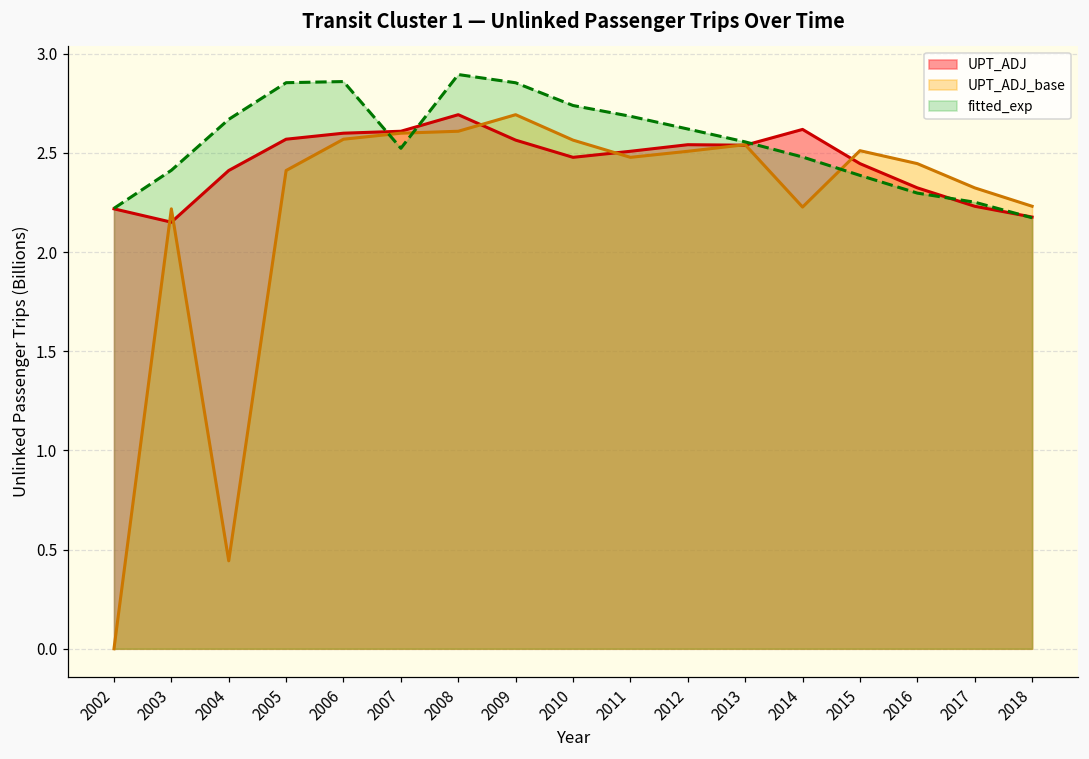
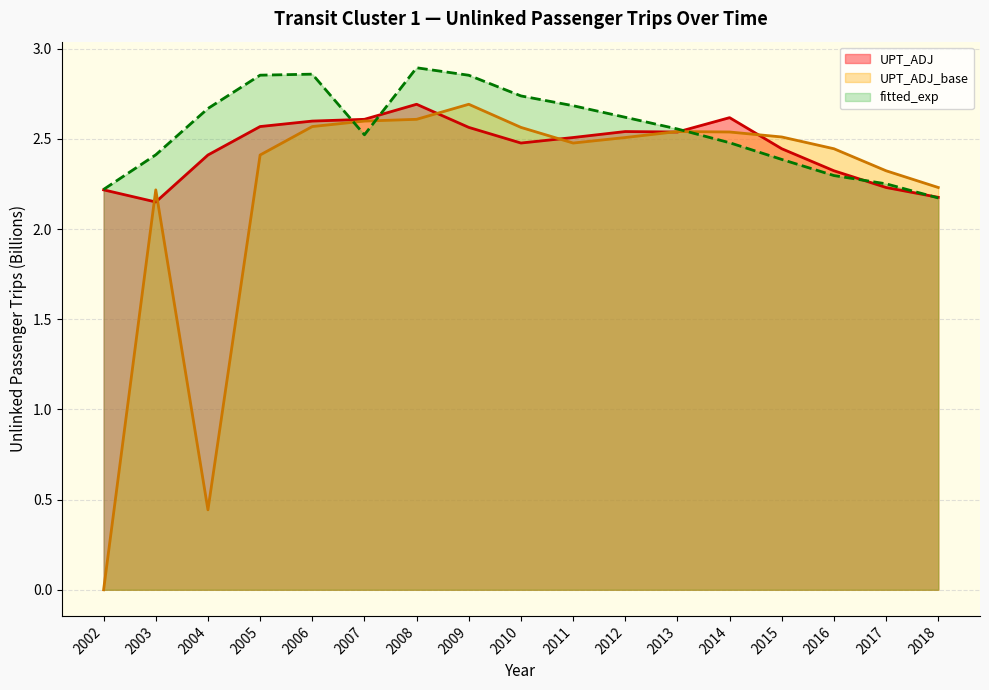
  {
    "UPT_ADJ": {
      "2003": 2.15,
      "2004": 2.41,
      "2005": 2.57,
      "2006": 2.60,
      "2008": 2.69,
      "2009": 2.56,
      "2010": 2.48,
      "2011": 2.51,
      "2012": 2.54,
      "2014": 2.62,
      "2015": 2.45,
      "2016": 2.32,
      "2017": 2.23
    },
    "UPT_ADJ_base": {
      "2002": 0.00,
      "2003": 2.22,
      "2004": 0.44,
      "2005": 2.41,
      "2006": 2.57,
      "2008": 2.61,
      "2009": 2.69,
      "2010": 2.56,
      "2011": 2.48,
      "2012": 2.51,
-     "2014": 2.23,
+     "2014": 2.54,
      "2015": 2.51,
      "2016": 2.45,
      "2017": 2.32,
      "2018": 2.23
    },
    "fitted_exp": {
      "2003": 2.41,
      "2004": 2.67,
      "2005": 2.85,
      "2006": 2.86,
      "2007": 2.52,
      "2008": 2.89,
      "2009": 2.85,
      "2010": 2.74,
      "2011": 2.68,
      "2012": 2.62,
      "2014": 2.48,
      "2015": 2.39,
      "2016": 2.30,
      "2017": 2.25
    }
  }
